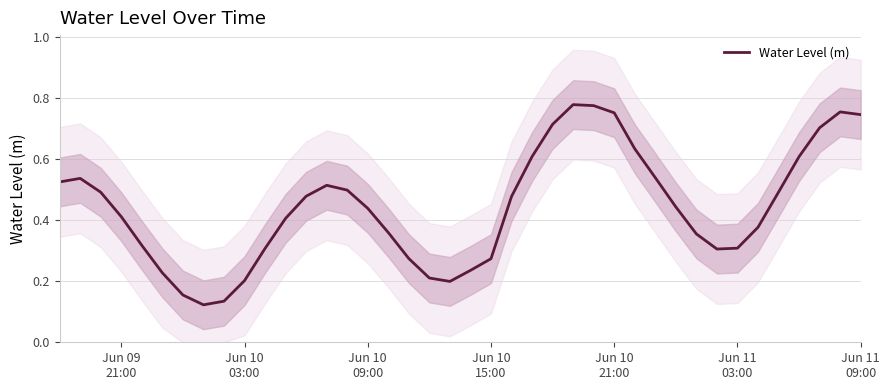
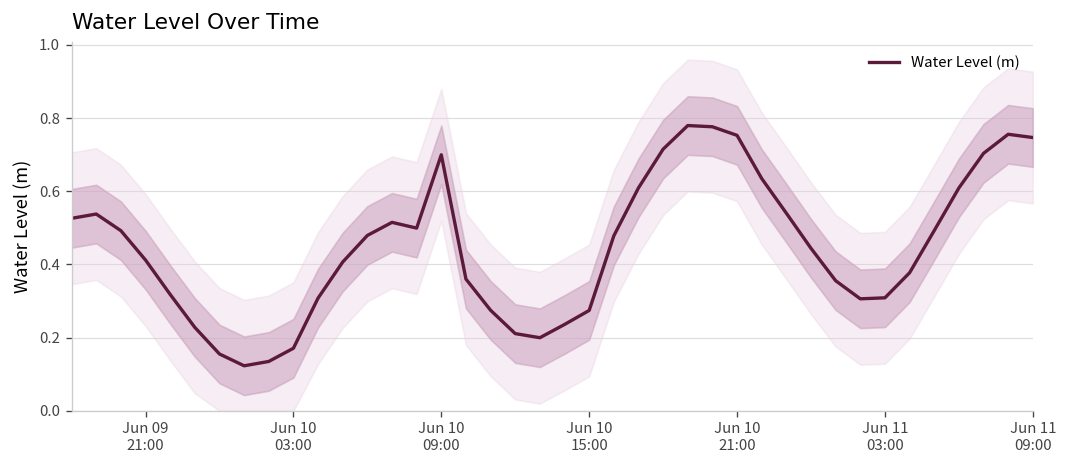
  {
    "Water Level (m)": {
      "Jun 09 21:00": 0.41,
-     "Jun 10 03:00": 0.20,
-     "Jun 10 09:00": 0.44,
+     "Jun 10 03:00": 0.17,
+     "Jun 10 09:00": 0.70,
      "Jun 10 15:00": 0.27,
      "Jun 10 21:00": 0.75,
      "Jun 11 03:00": 0.31,
      "Jun 11 09:00": 0.75
    }
  }
